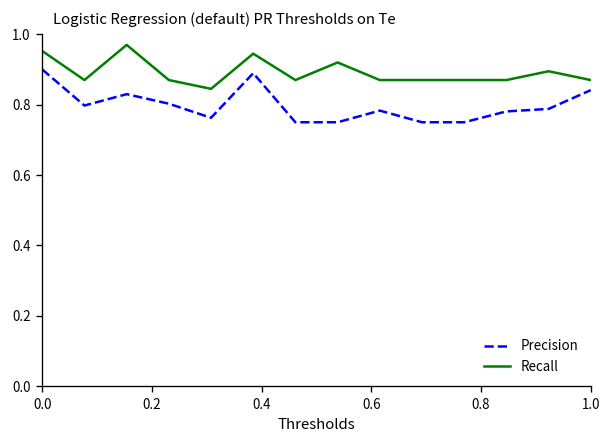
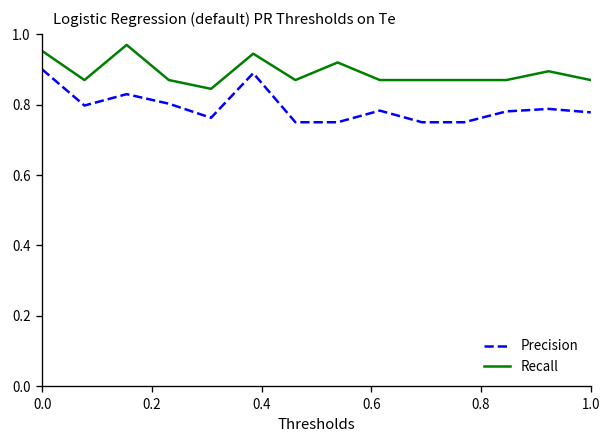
  {
    "Precision": {
      "0.0": 0.90,
-     "1.0": 0.84
+     "1.0": 0.78
    },
    "Recall": {
      "0.0": 0.95,
      "1.0": 0.87
    }
  }
